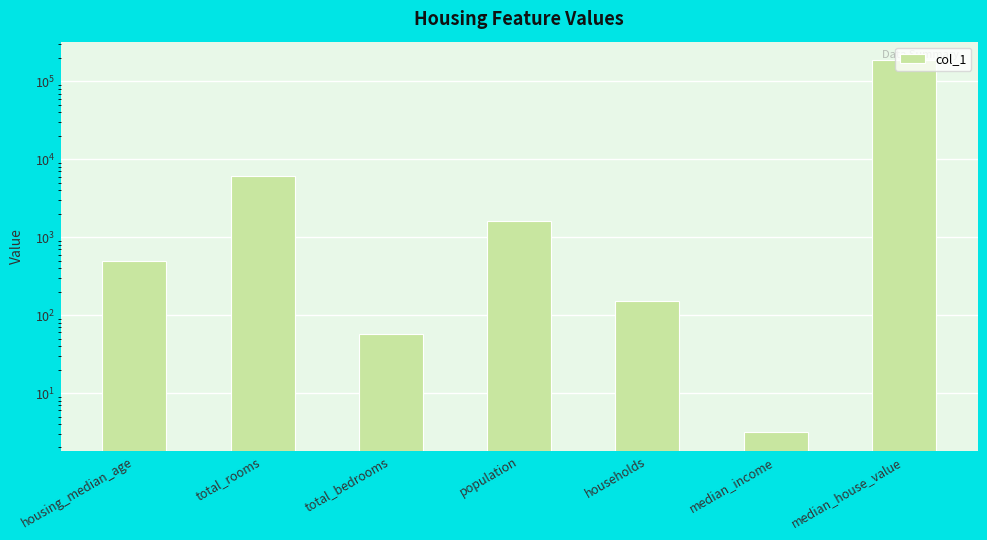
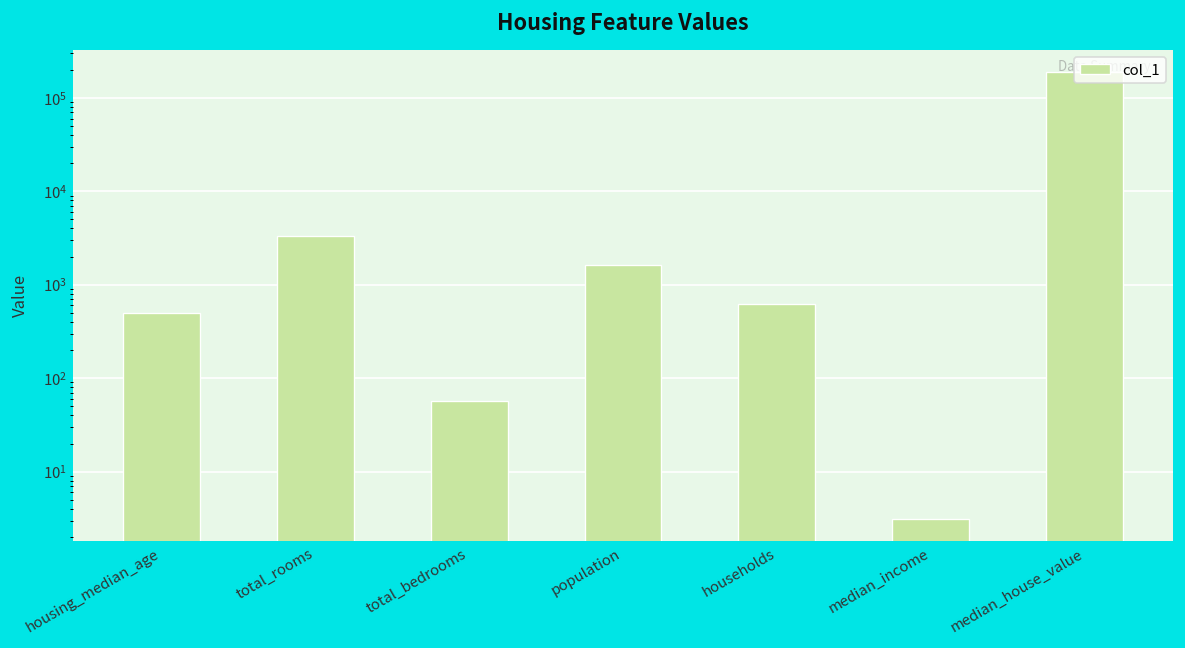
  {
    "housing_median_age": 500,
-   "total_rooms": 6000,
+   "total_rooms": 3300,
    "total_bedrooms": 60,
    "population": 1600,
-   "households": 150,
+   "households": 600,
    "median_income": 3
  }
